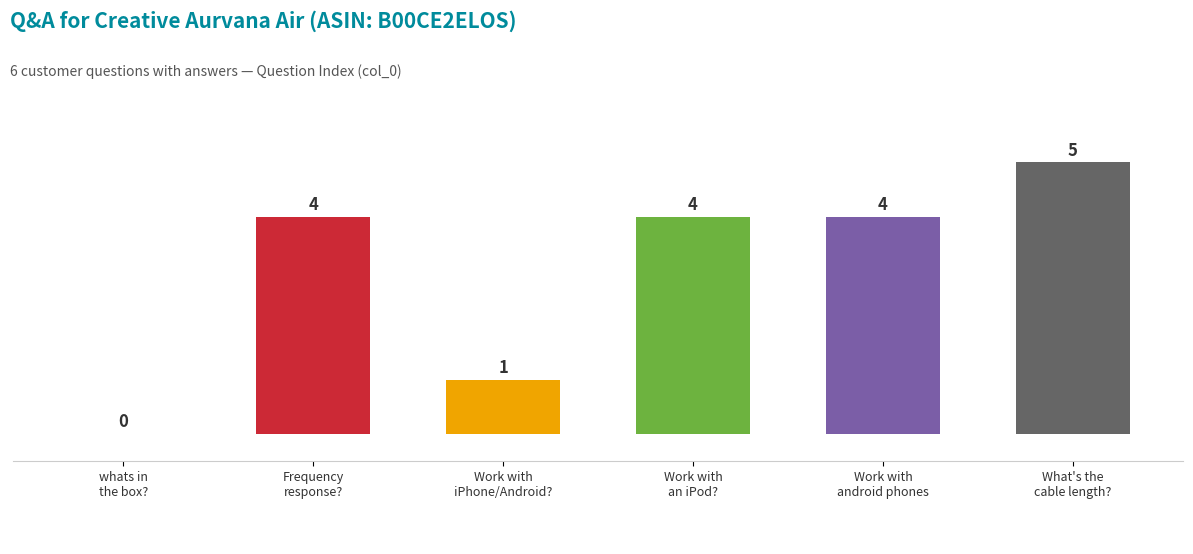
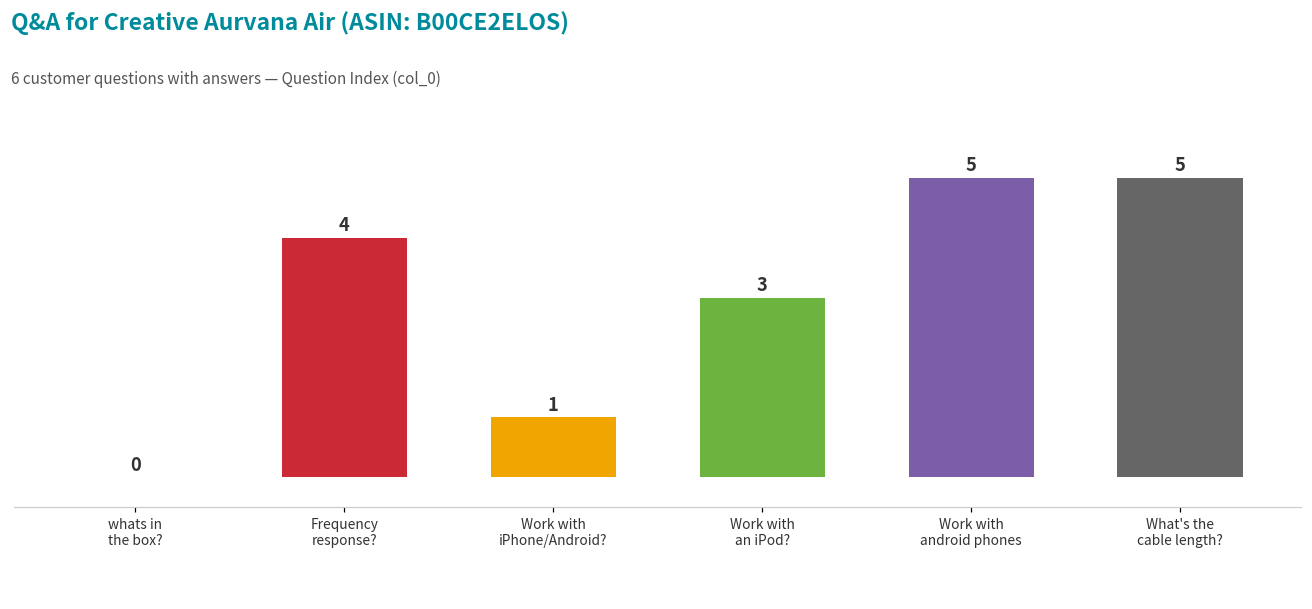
  {
    "whats in the box?": 0,
    "Frequency response?": 4,
    "Work with iPhone/Android?": 1,
-   "Work with an iPod?": 4,
-   "Work with android phones": 4,
+   "Work with an iPod?": 3,
+   "Work with android phones": 5,
    "What's the cable length?": 5
  }
